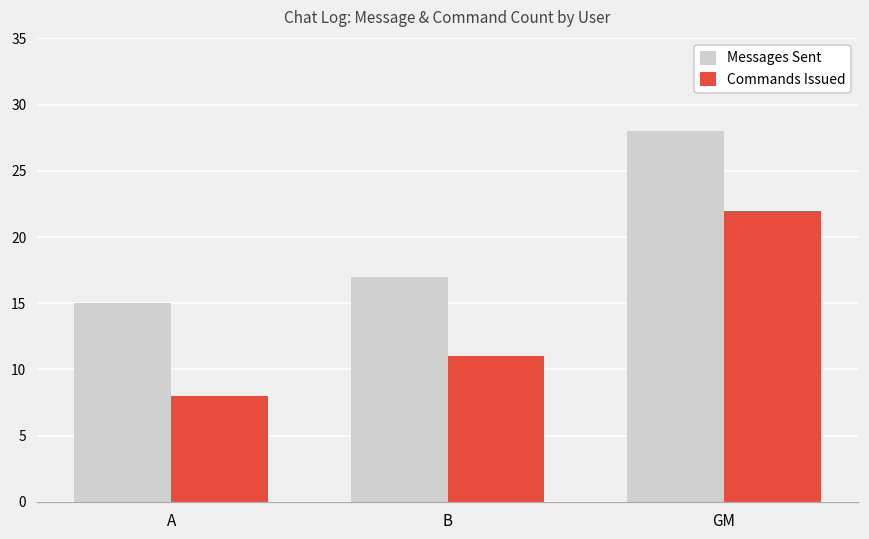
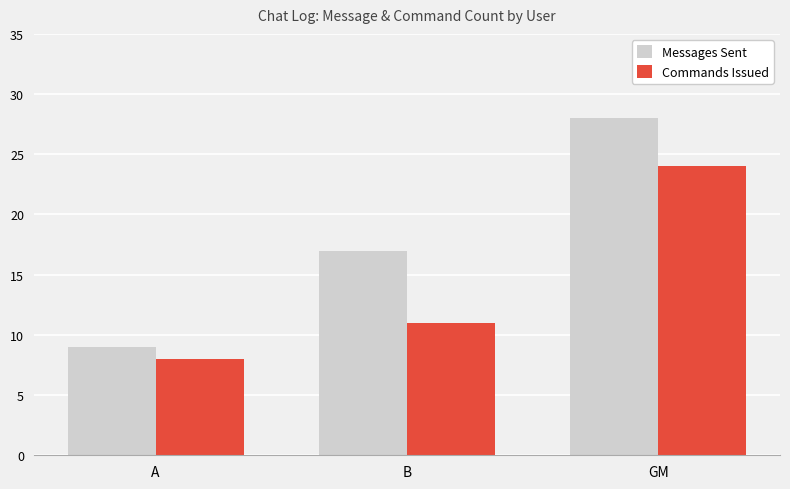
  {
    "Messages Sent": {
-     "A": 15,
+     "A": 9,
      "B": 17,
      "GM": 28
    },
    "Commands Issued": {
      "A": 8,
      "B": 11,
-     "GM": 22
+     "GM": 24
    }
  }
